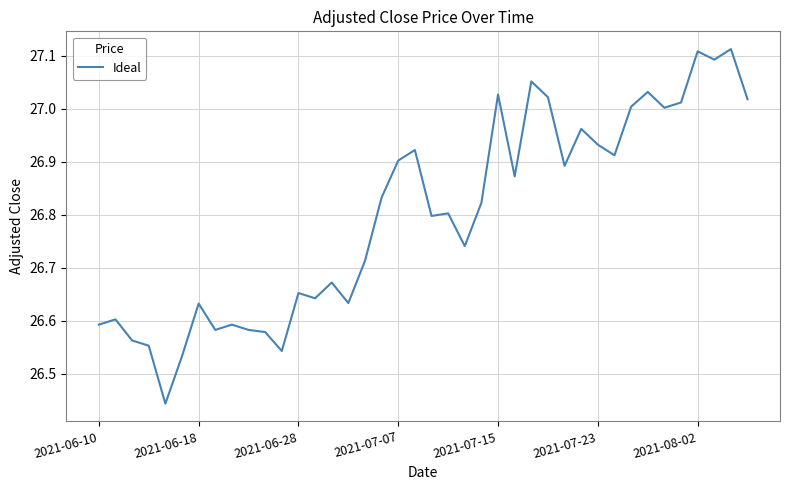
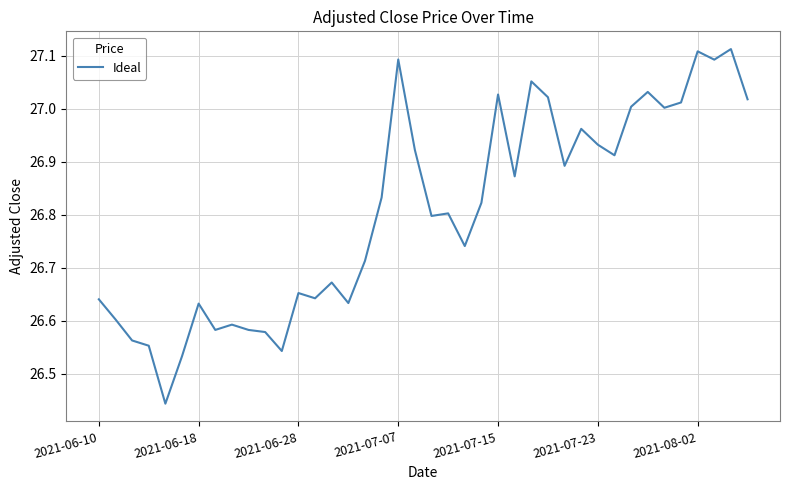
  {
-   "2021-06-10": 26.59,
+   "2021-06-10": 26.64,
    "2021-06-18": 26.63,
    "2021-06-28": 26.65,
-   "2021-07-07": 26.90,
+   "2021-07-07": 27.09,
    "2021-07-15": 27.03,
    "2021-07-23": 26.93,
    "2021-08-02": 27.11
  }
